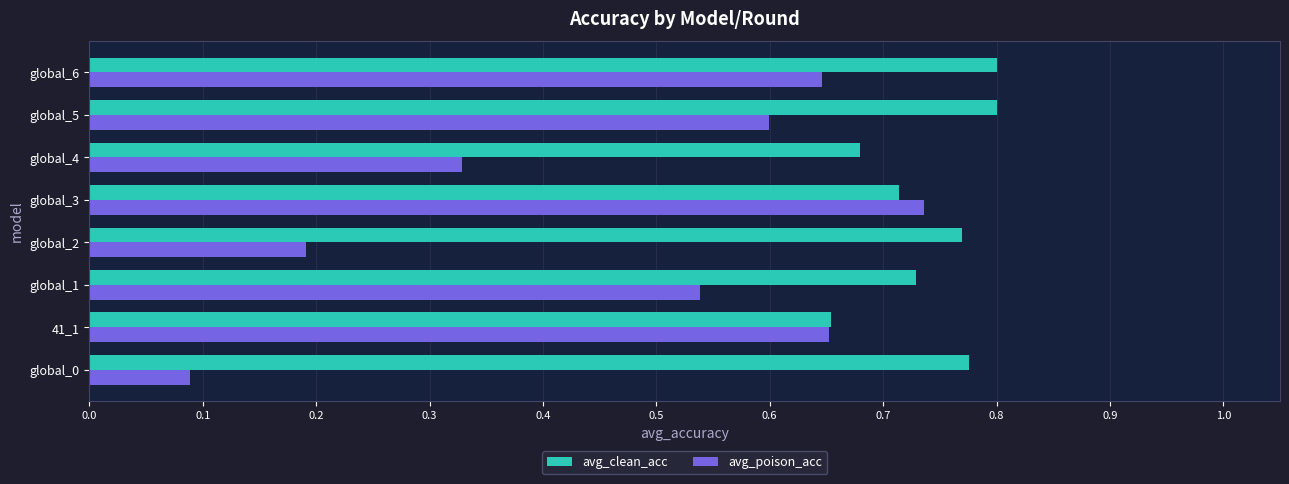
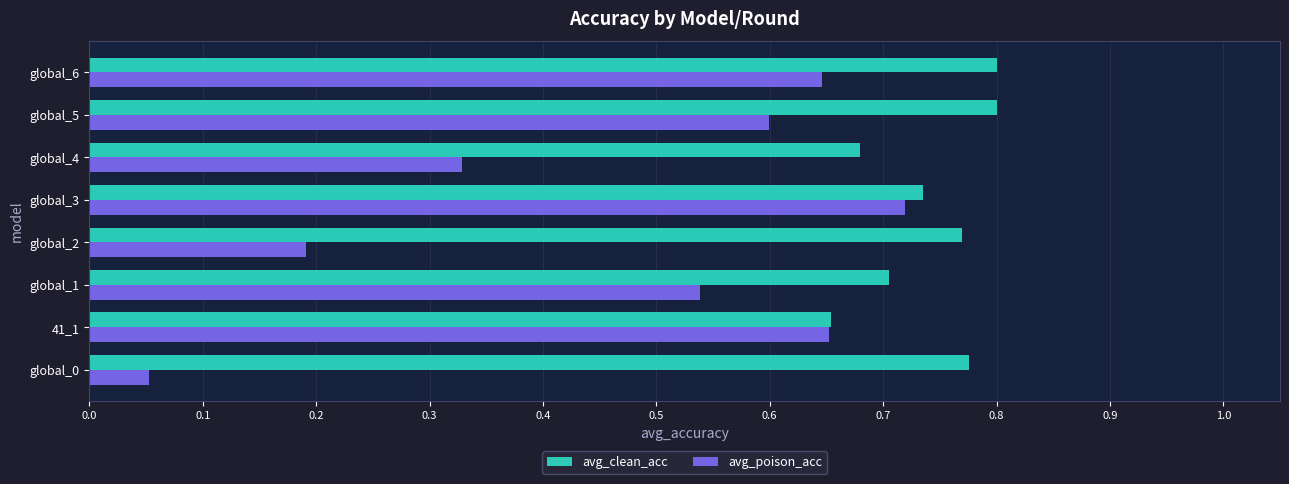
  {
    "avg_clean_acc": {
      "global_6": 0.800,
      "global_5": 0.800,
      "global_4": 0.680,
-     "global_3": 0.714,
+     "global_3": 0.735,
      "global_2": 0.770,
-     "global_1": 0.729,
+     "global_1": 0.705,
      "41_1": 0.654,
      "global_0": 0.775
    },
    "avg_poison_acc": {
      "global_6": 0.646,
      "global_5": 0.600,
      "global_4": 0.329,
-     "global_3": 0.736,
+     "global_3": 0.719,
      "global_2": 0.191,
      "global_1": 0.539,
      "41_1": 0.652,
-     "global_0": 0.089
+     "global_0": 0.053
    }
  }
